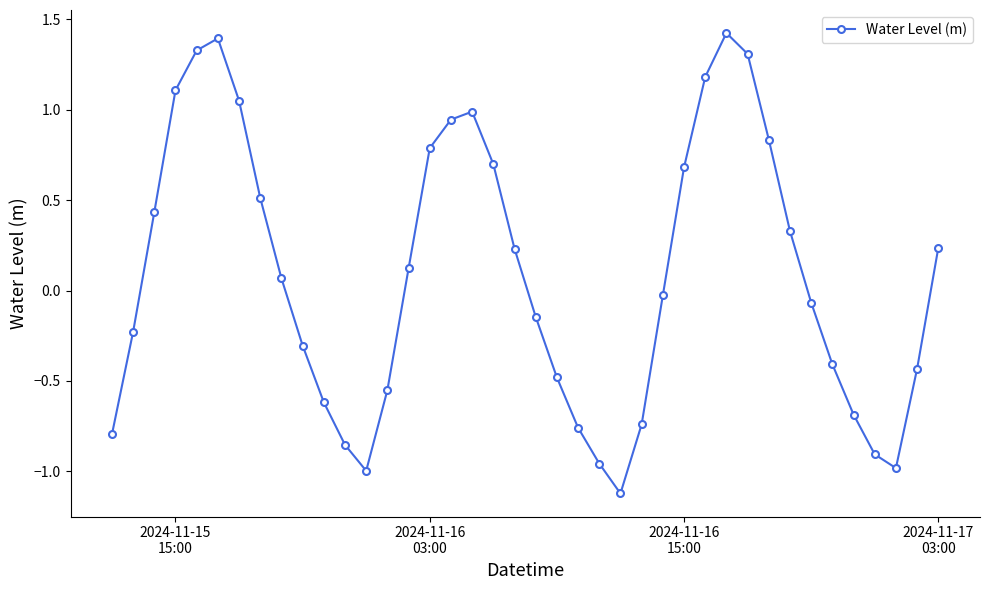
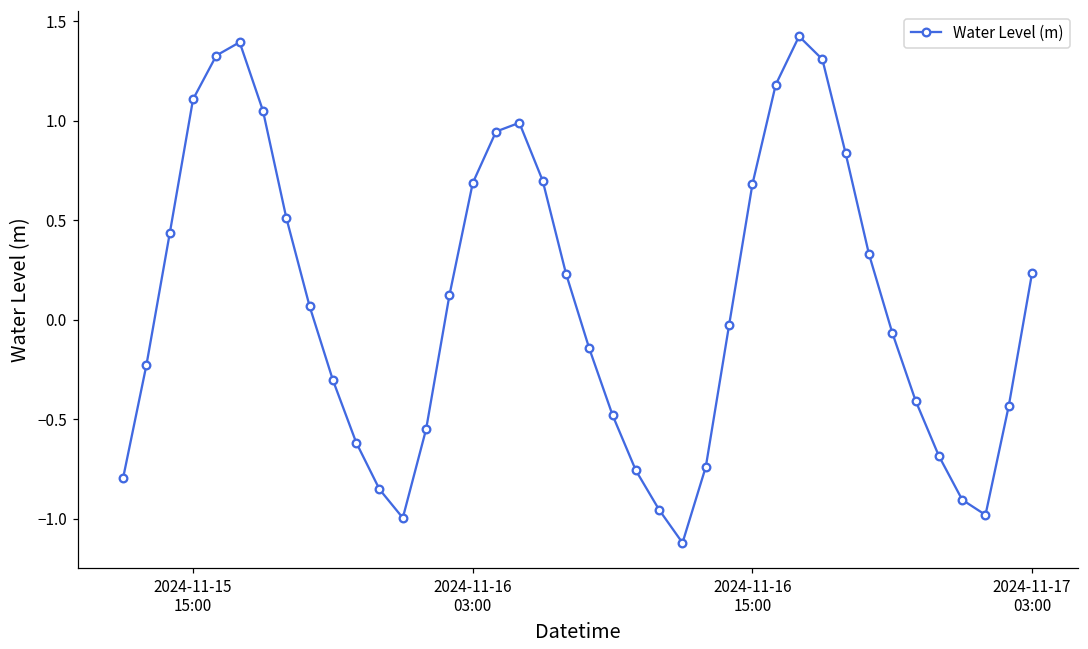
  {
    "2024-11-15 15:00": 1.11,
-   "2024-11-16 03:00": 0.79,
+   "2024-11-16 03:00": 0.69,
    "2024-11-16 15:00": 0.68,
    "2024-11-17 03:00": 0.24
  }
